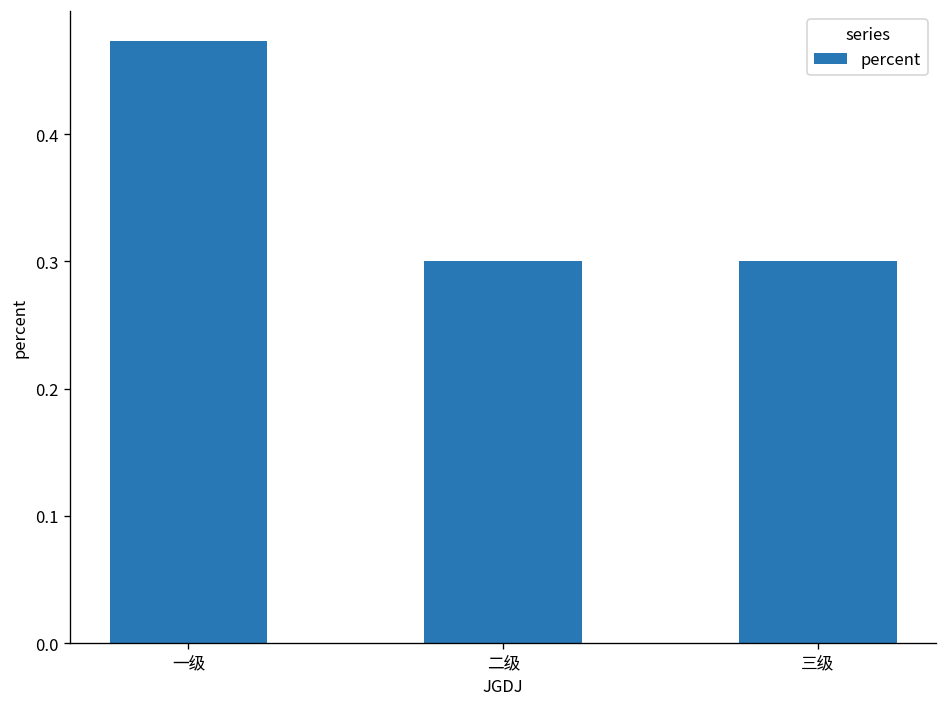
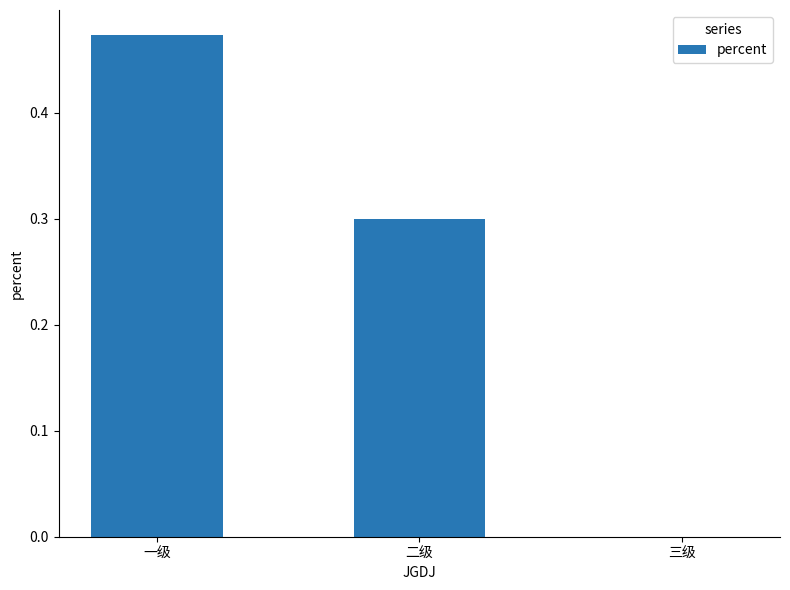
  {
    "一级": 0.473,
    "二级": 0.3,
-   "三级": 0.3
+   "三级": 0.0
  }
